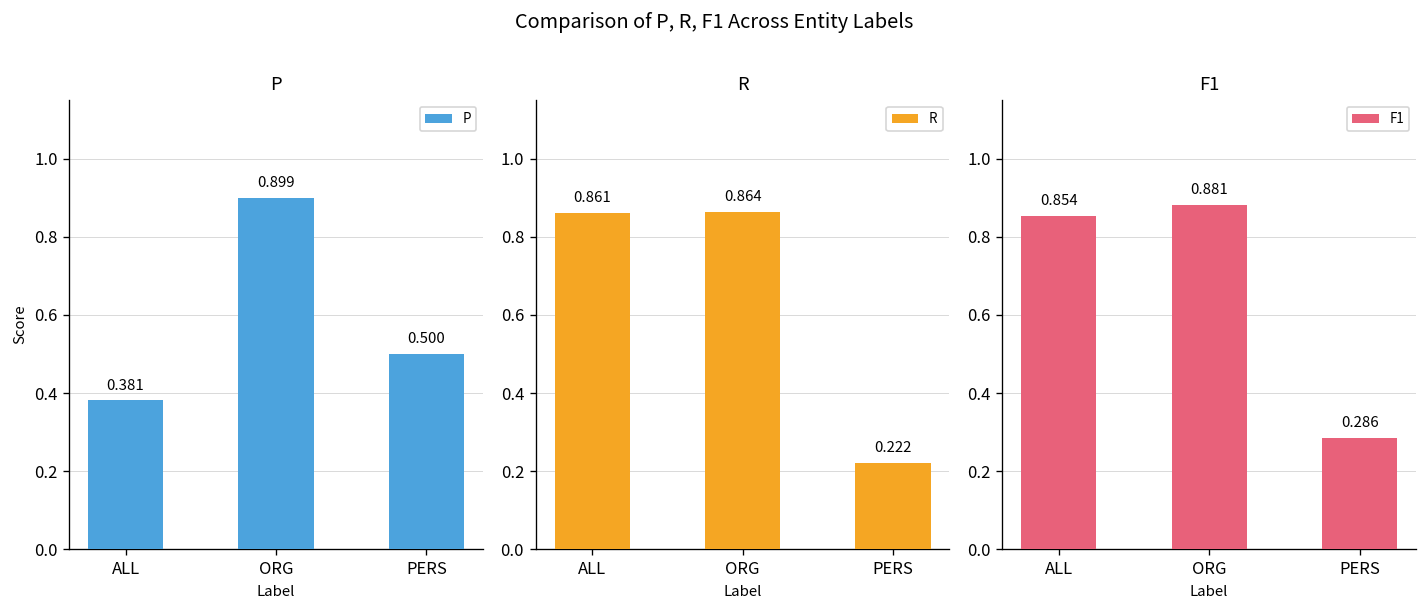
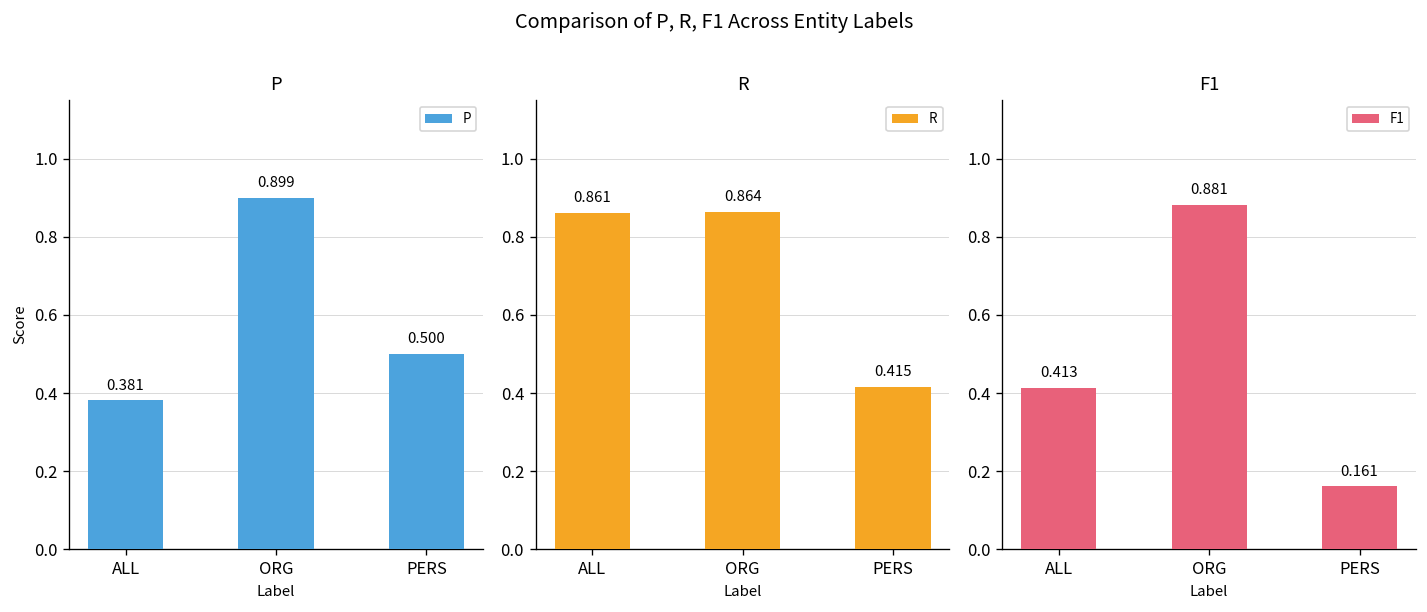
  {
    "P": {
      "ALL": 0.381,
      "ORG": 0.899,
      "PERS": 0.500
    },
    "R": {
      "ALL": 0.861,
      "ORG": 0.864,
-     "PERS": 0.222
+     "PERS": 0.415
    },
    "F1": {
-     "ALL": 0.854,
+     "ALL": 0.413,
      "ORG": 0.881,
-     "PERS": 0.286
+     "PERS": 0.161
    }
  }
